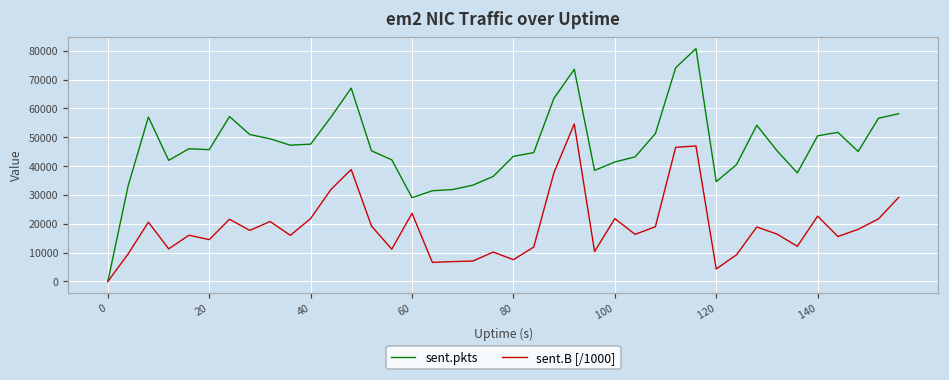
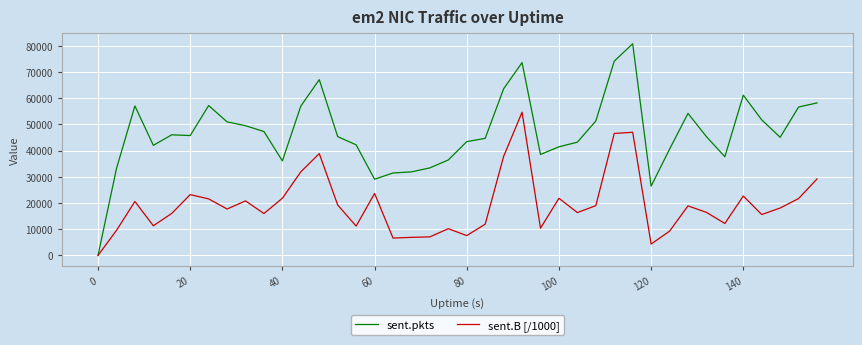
  {
    "sent.pkts": {
      "20": 46000,
-     "40": 48000,
+     "40": 36000,
      "60": 29000,
      "80": 43000,
      "100": 41000,
-     "120": 35000,
-     "140": 50000
+     "120": 26000,
+     "140": 61000
    },
    "sent.B [/1000]": {
-     "20": 15000,
+     "20": 23000,
      "40": 22000,
      "60": 24000,
      "80": 8000,
      "100": 22000,
      "120": 4000,
      "140": 23000
    }
  }
